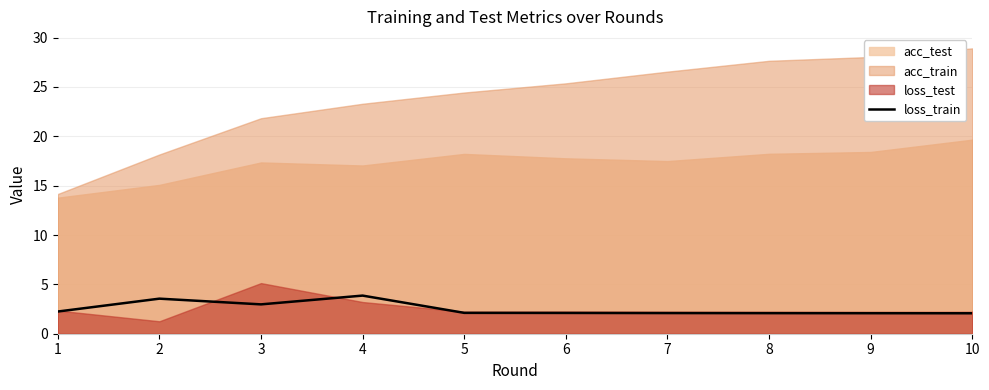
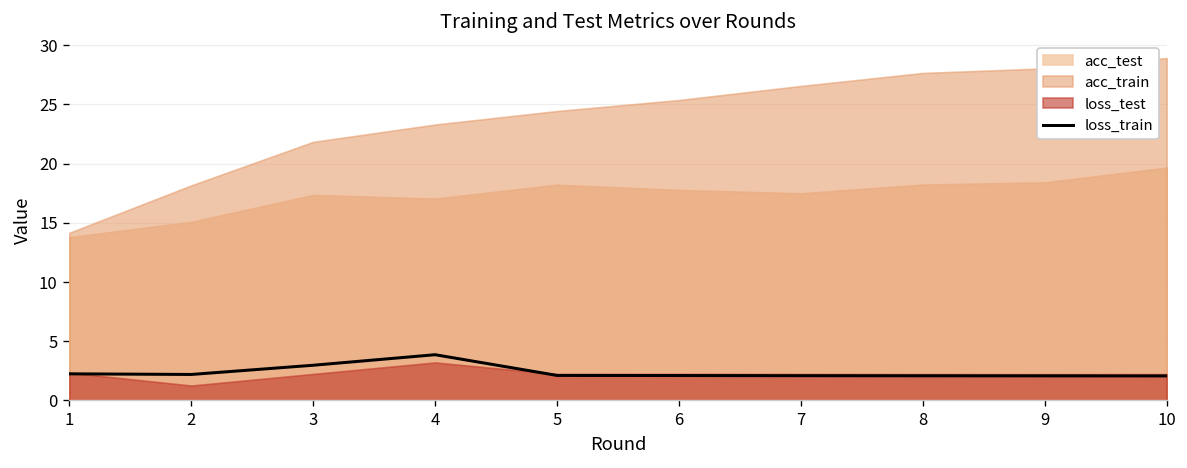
  {
    "loss_train": {
-     "2": 4,
+     "2": 2,
      "3": 3,
      "4": 4
    },
    "loss_test": {
      "2": 1,
-     "3": 5,
+     "3": 2,
      "4": 3
    }
  }
